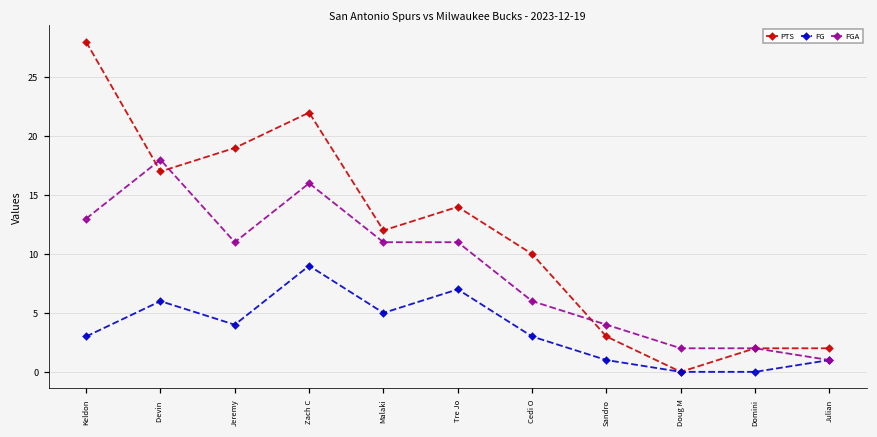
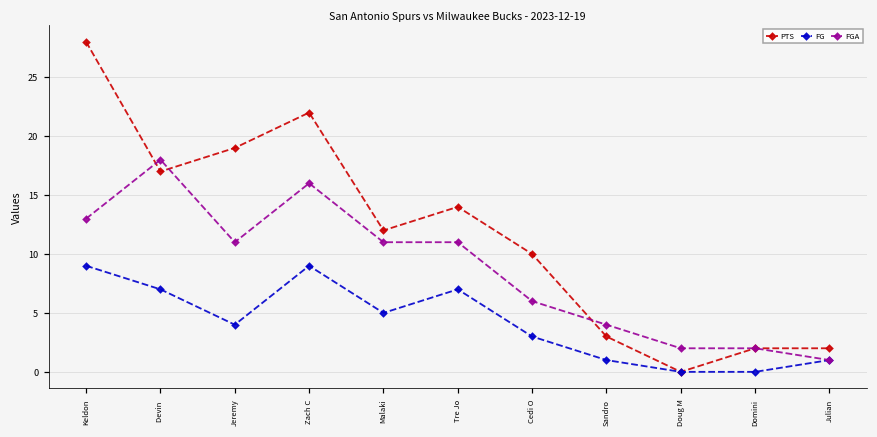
  {
    "PTS": {
      "Keldon": 28,
      "Devin": 17,
      "Jeremy": 19,
      "Zach C": 22,
      "Malaki": 12,
      "Tre Jo": 14,
      "Cedi O": 10,
      "Sandro": 3,
      "Julian": 2
    },
    "FG": {
-     "Keldon": 3,
-     "Devin": 6,
+     "Keldon": 9,
+     "Devin": 7,
      "Jeremy": 4,
      "Zach C": 9,
      "Malaki": 5,
      "Tre Jo": 7,
      "Cedi O": 3,
      "Sandro": 1,
      "Domini": 0
    },
    "FGA": {
      "Keldon": 13,
      "Devin": 18,
      "Jeremy": 11,
      "Zach C": 16,
      "Malaki": 11,
      "Tre Jo": 11,
      "Cedi O": 6,
      "Sandro": 4,
      "Doug M": 2
    }
  }
